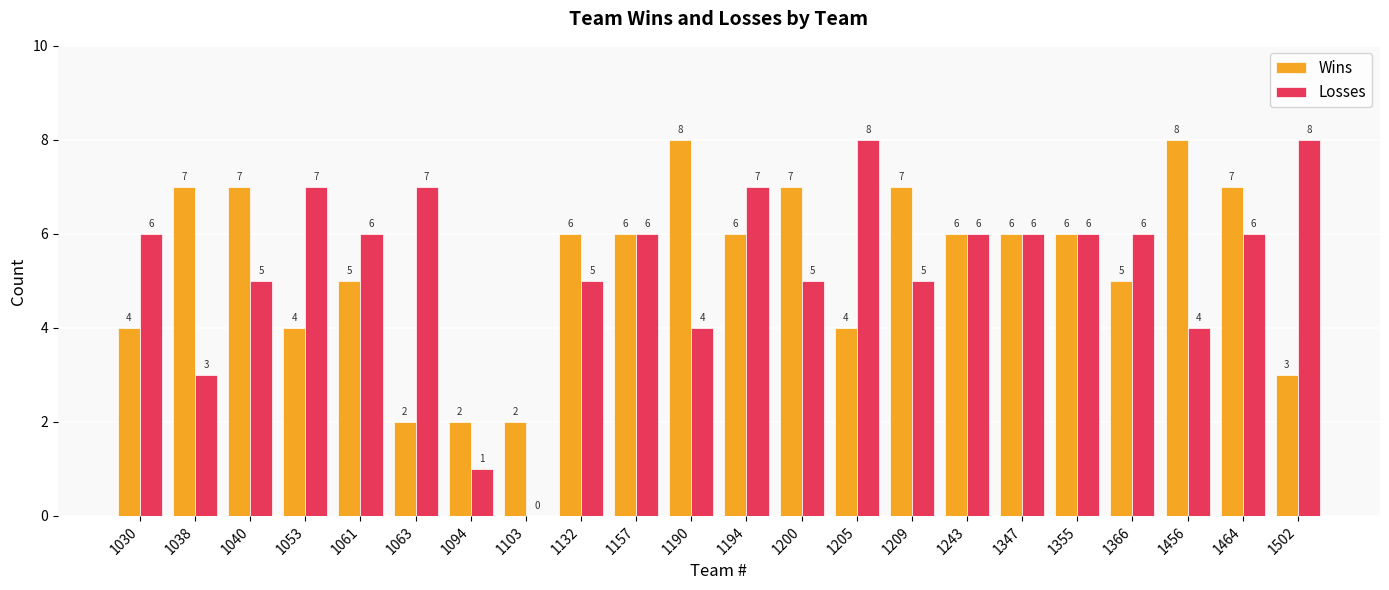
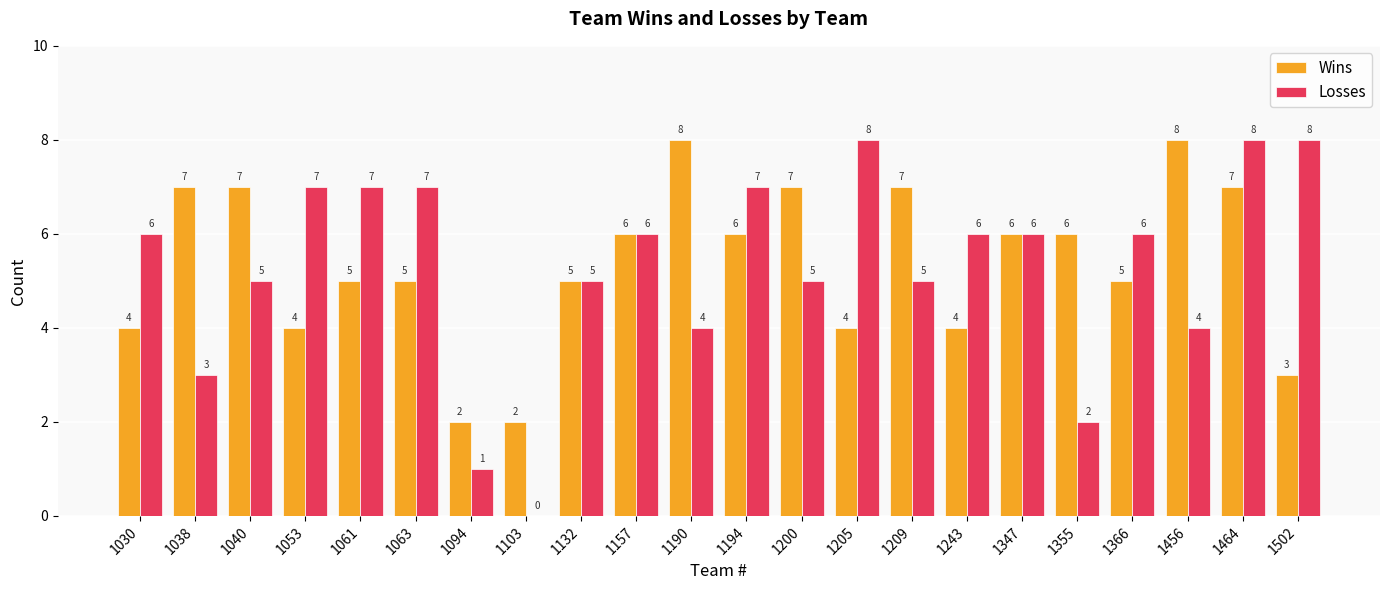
  {
    "Wins": {
      "1030": 4,
      "1038": 7,
      "1040": 7,
      "1053": 4,
      "1061": 5,
-     "1063": 2,
+     "1063": 5,
      "1094": 2,
      "1103": 2,
-     "1132": 6,
+     "1132": 5,
      "1157": 6,
      "1190": 8,
      "1194": 6,
      "1200": 7,
      "1205": 4,
      "1209": 7,
-     "1243": 6,
+     "1243": 4,
      "1347": 6,
      "1355": 6,
      "1366": 5,
      "1456": 8,
      "1464": 7,
      "1502": 3
    },
    "Losses": {
      "1030": 6,
      "1038": 3,
      "1040": 5,
      "1053": 7,
-     "1061": 6,
+     "1061": 7,
      "1063": 7,
      "1094": 1,
      "1103": 0,
      "1132": 5,
      "1157": 6,
      "1190": 4,
      "1194": 7,
      "1200": 5,
      "1205": 8,
      "1209": 5,
      "1243": 6,
      "1347": 6,
-     "1355": 6,
+     "1355": 2,
      "1366": 6,
      "1456": 4,
-     "1464": 6,
+     "1464": 8,
      "1502": 8
    }
  }
